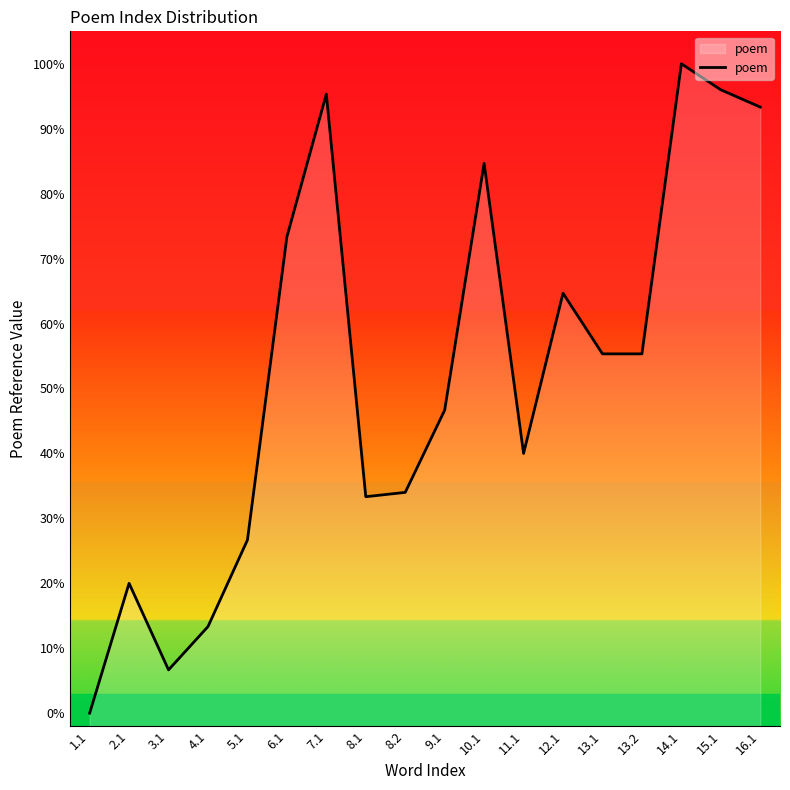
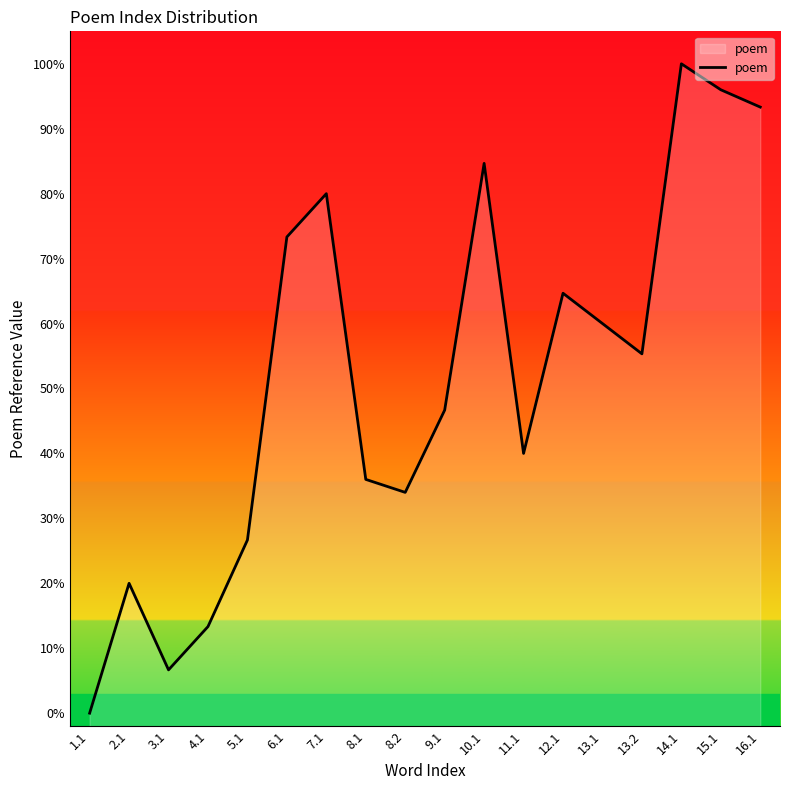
  {
    "2.1": "20%",
    "3.1": "7%",
    "4.1": "13%",
    "5.1": "27%",
    "6.1": "73%",
-   "7.1": "95%",
-   "8.1": "33%",
+   "7.1": "80%",
+   "8.1": "36%",
    "8.2": "34%",
    "9.1": "47%",
    "10.1": "85%",
    "11.1": "40%",
    "12.1": "65%",
-   "13.1": "55%",
+   "13.1": "60%",
    "13.2": "55%",
    "14.1": "100%",
    "15.1": "96%",
    "16.1": "93%"
  }
